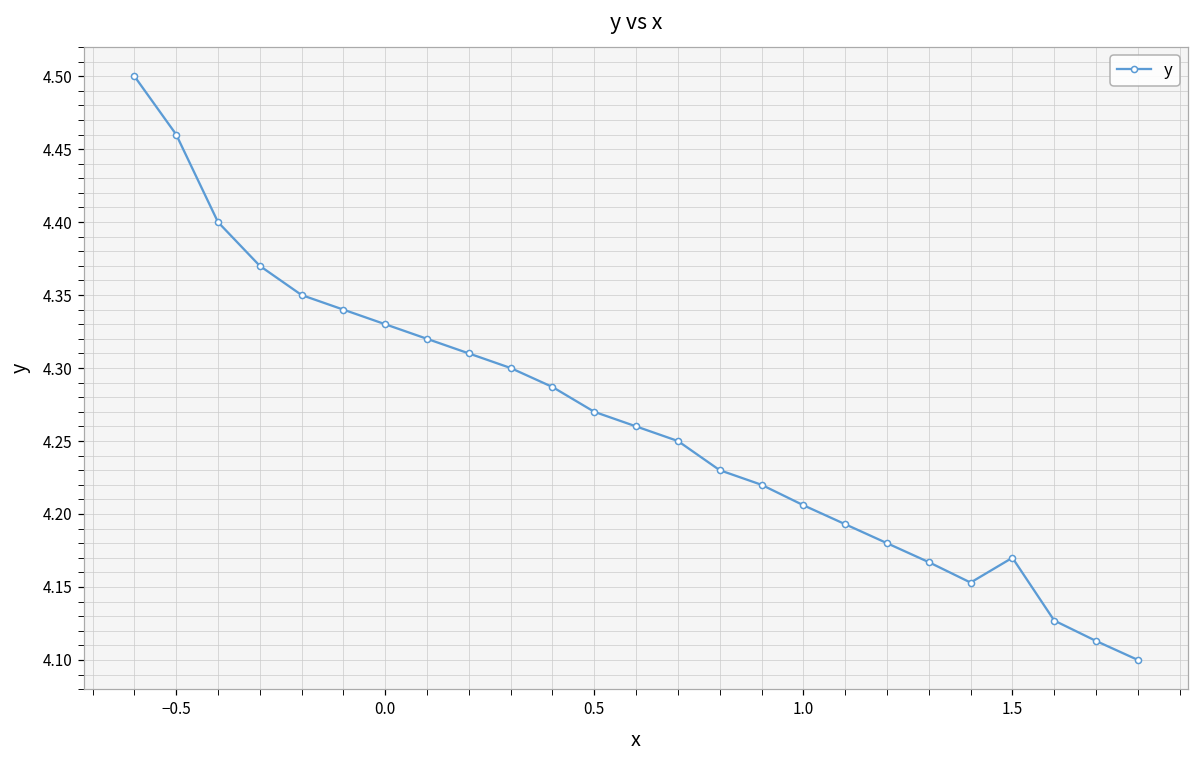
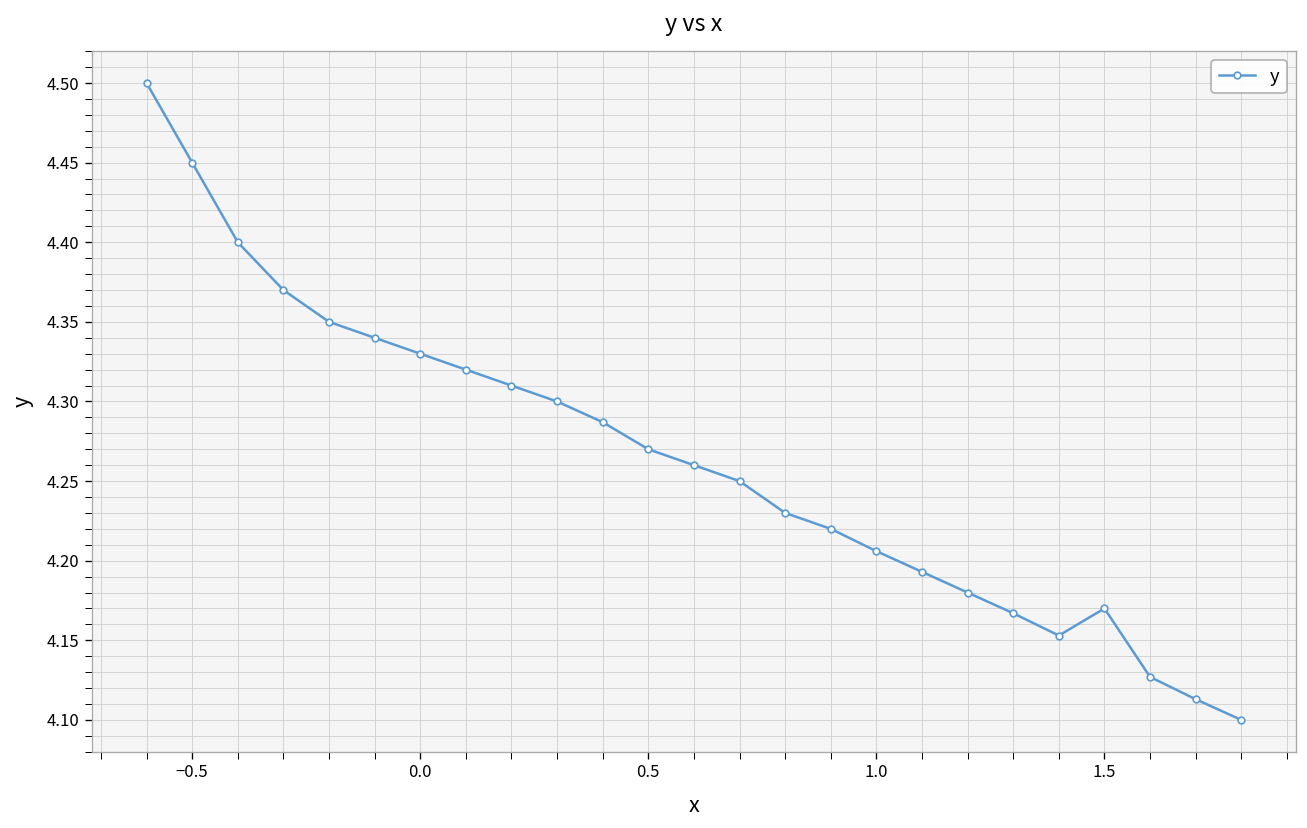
  {
-   "−0.5": 4.46,
+   "−0.5": 4.45,
    "0.0": 4.33,
    "0.5": 4.27,
    "1.0": 4.206,
    "1.5": 4.17
  }
